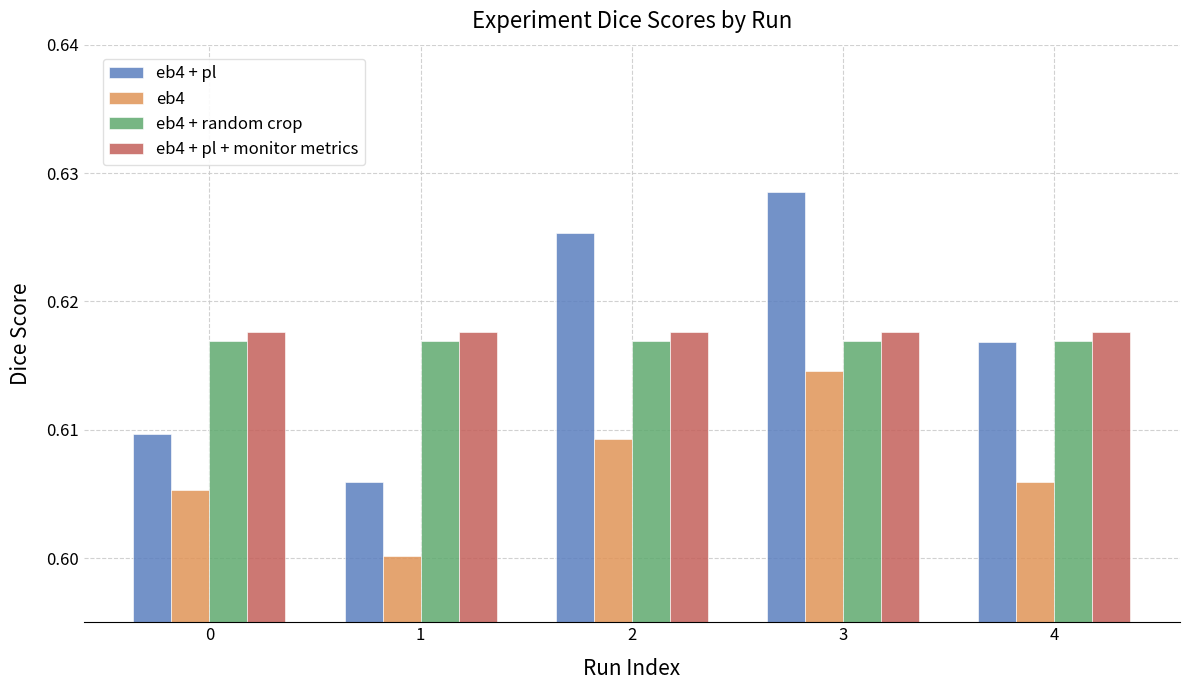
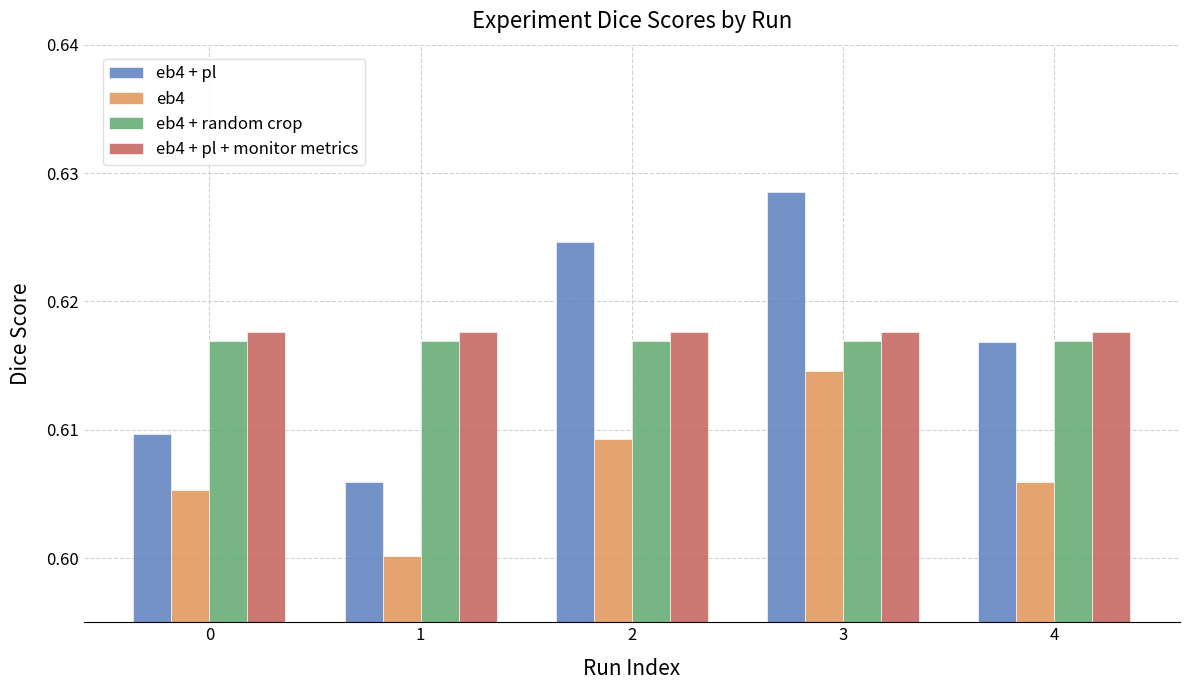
  {
    "eb4 + pl": {
      "0": 0.6097,
      "1": 0.6059,
-     "2": 0.6253,
+     "2": 0.6246,
      "3": 0.6285,
      "4": 0.6168
    },
    "eb4 + random crop": {
      "0": 0.6169,
      "1": 0.6169,
      "2": 0.6169,
      "3": 0.6169,
      "4": 0.6169
    }
  }
